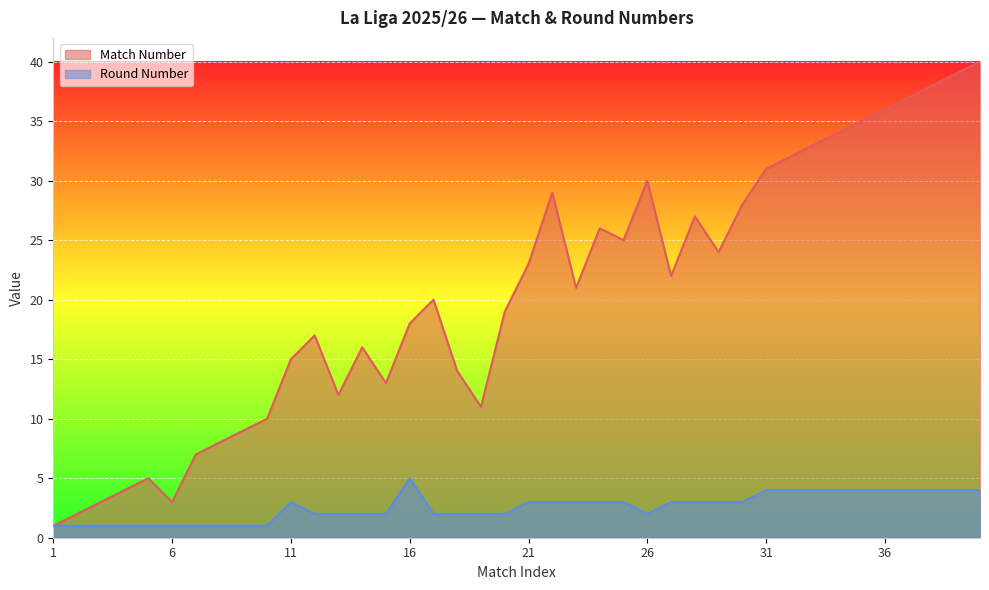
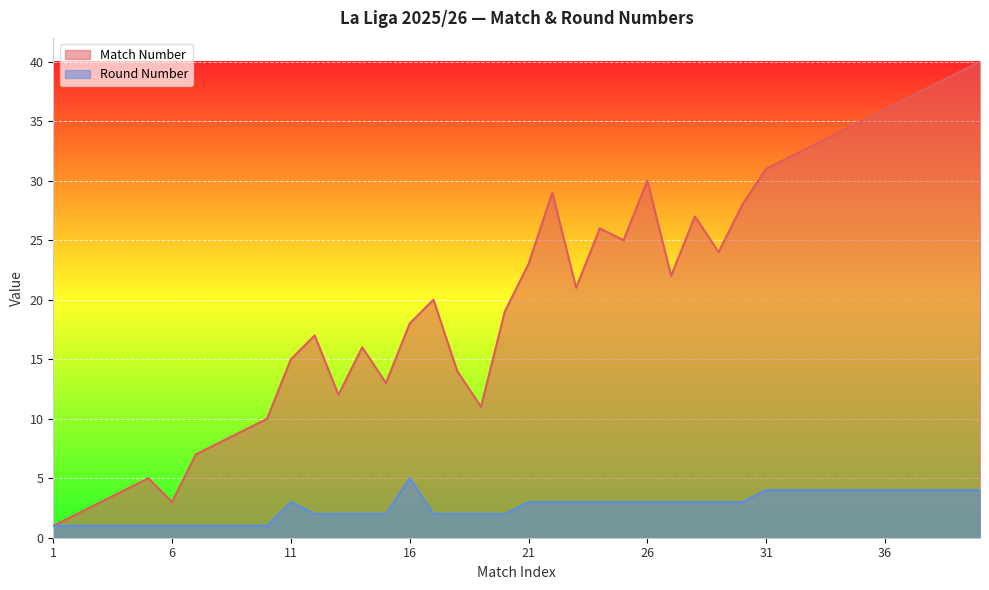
  {
    "Match Number": {
      "6": 3,
      "11": 15,
      "16": 18,
      "21": 23,
      "26": 30,
      "31": 31,
      "36": 36
    },
    "Round Number": {
      "6": 1,
      "11": 3,
      "16": 5,
      "21": 3,
-     "26": 2,
+     "26": 3,
      "31": 4,
      "36": 4
    }
  }
